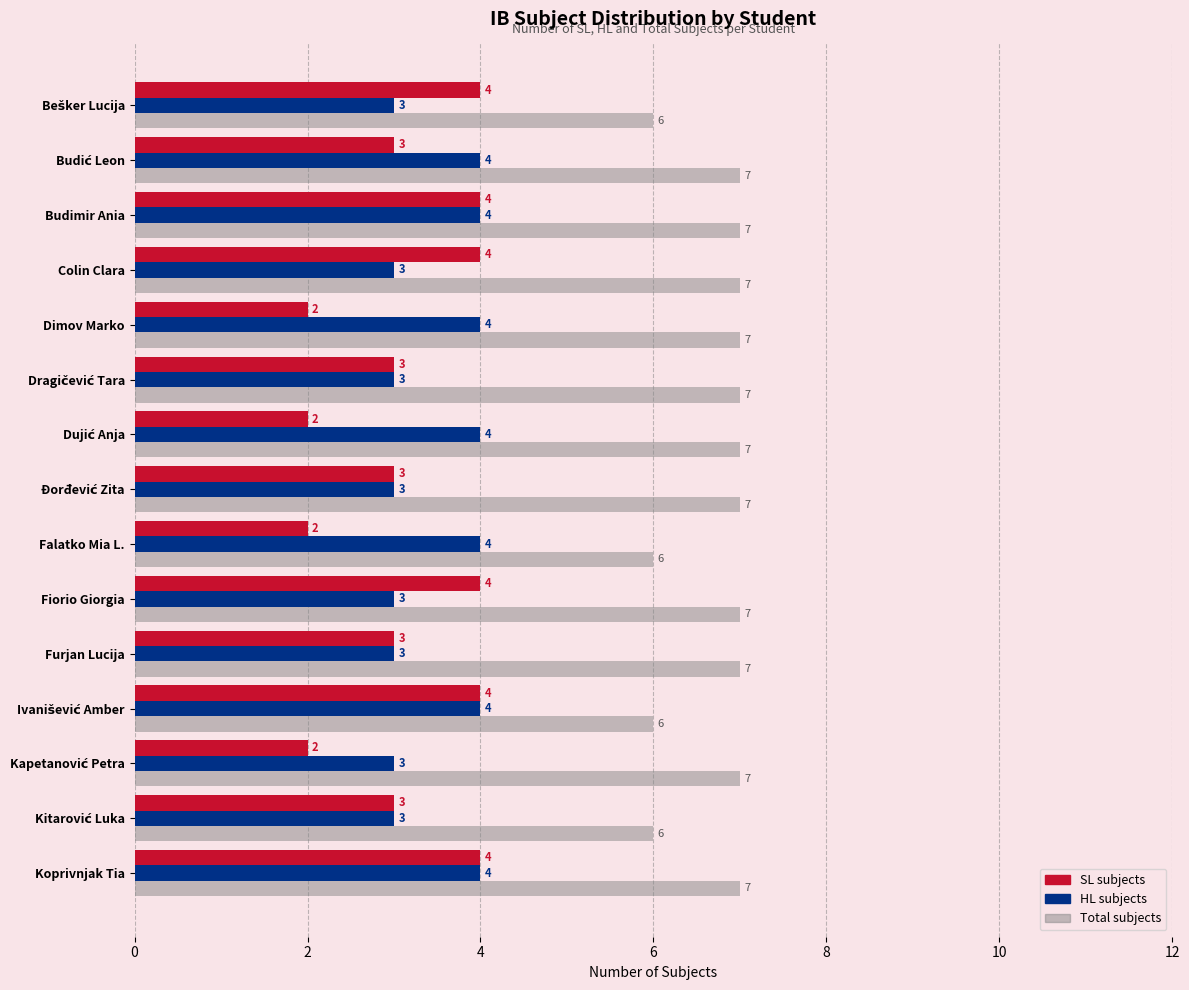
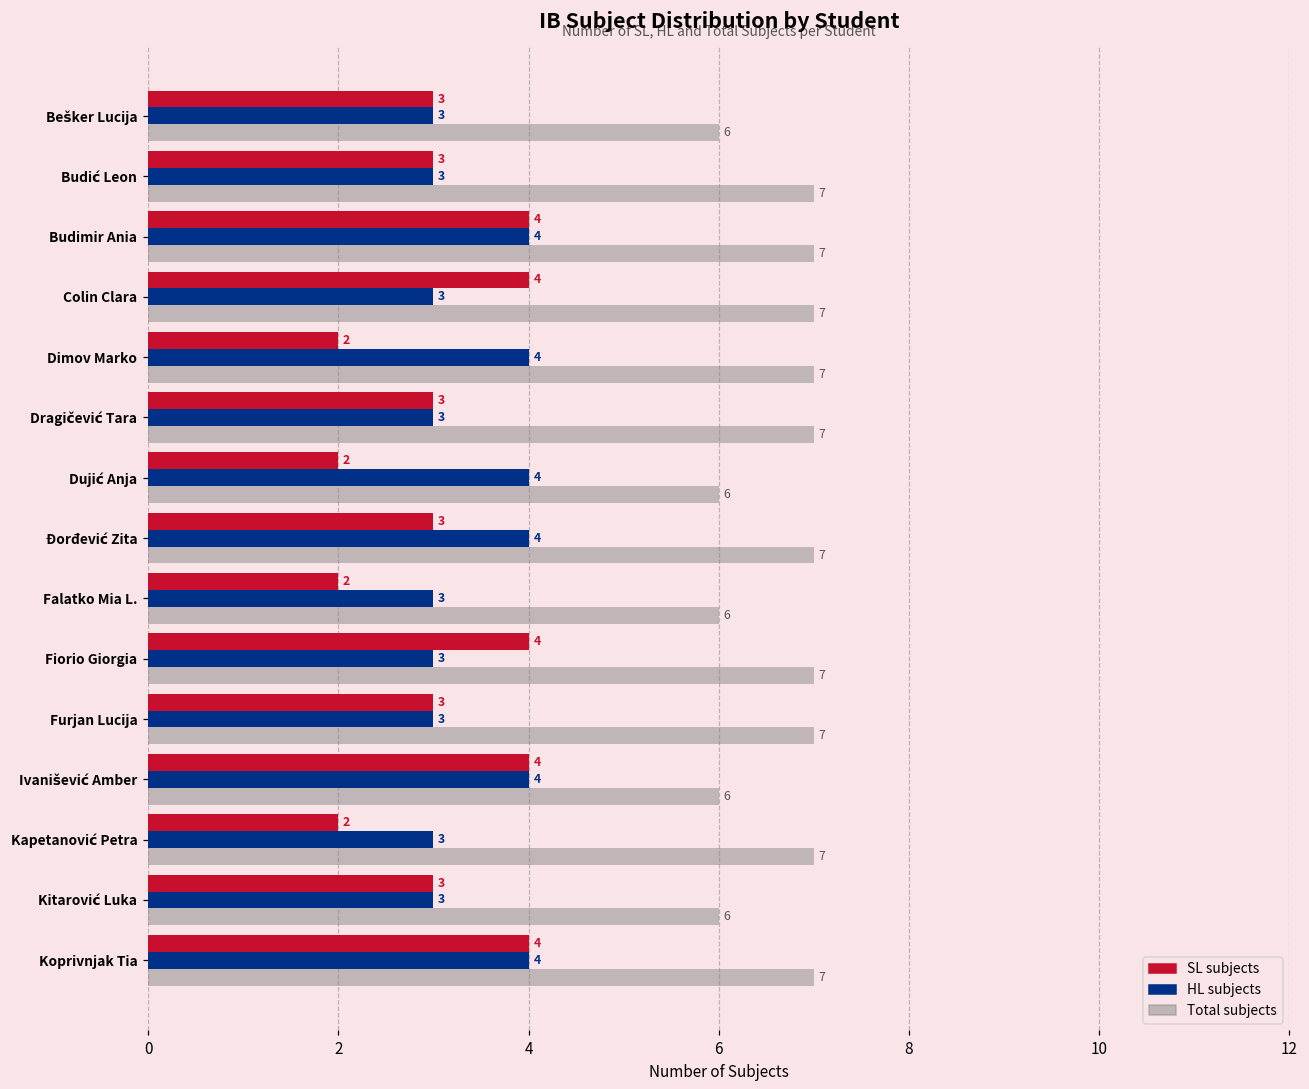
  {
    "Total subjects": {
      "Bešker Lucija": 6,
      "Budić Leon": 7,
      "Budimir Ania": 7,
      "Colin Clara": 7,
      "Dimov Marko": 7,
      "Dragičević Tara": 7,
-     "Dujić Anja": 7,
+     "Dujić Anja": 6,
      "Đorđević Zita": 7,
      "Falatko Mia L.": 6,
      "Fiorio Giorgia": 7,
      "Furjan Lucija": 7,
      "Ivanišević Amber": 6,
      "Kapetanović Petra": 7,
      "Kitarović Luka": 6,
      "Koprivnjak Tia": 7
    },
    "HL subjects": {
      "Bešker Lucija": 3,
-     "Budić Leon": 4,
+     "Budić Leon": 3,
      "Budimir Ania": 4,
      "Colin Clara": 3,
      "Dimov Marko": 4,
      "Dragičević Tara": 3,
      "Dujić Anja": 4,
-     "Đorđević Zita": 3,
-     "Falatko Mia L.": 4,
+     "Đorđević Zita": 4,
+     "Falatko Mia L.": 3,
      "Fiorio Giorgia": 3,
      "Furjan Lucija": 3,
      "Ivanišević Amber": 4,
      "Kapetanović Petra": 3,
      "Kitarović Luka": 3,
      "Koprivnjak Tia": 4
    },
    "SL subjects": {
-     "Bešker Lucija": 4,
+     "Bešker Lucija": 3,
      "Budić Leon": 3,
      "Budimir Ania": 4,
      "Colin Clara": 4,
      "Dimov Marko": 2,
      "Dragičević Tara": 3,
      "Dujić Anja": 2,
      "Đorđević Zita": 3,
      "Falatko Mia L.": 2,
      "Fiorio Giorgia": 4,
      "Furjan Lucija": 3,
      "Ivanišević Amber": 4,
      "Kapetanović Petra": 2,
      "Kitarović Luka": 3,
      "Koprivnjak Tia": 4
    }
  }
